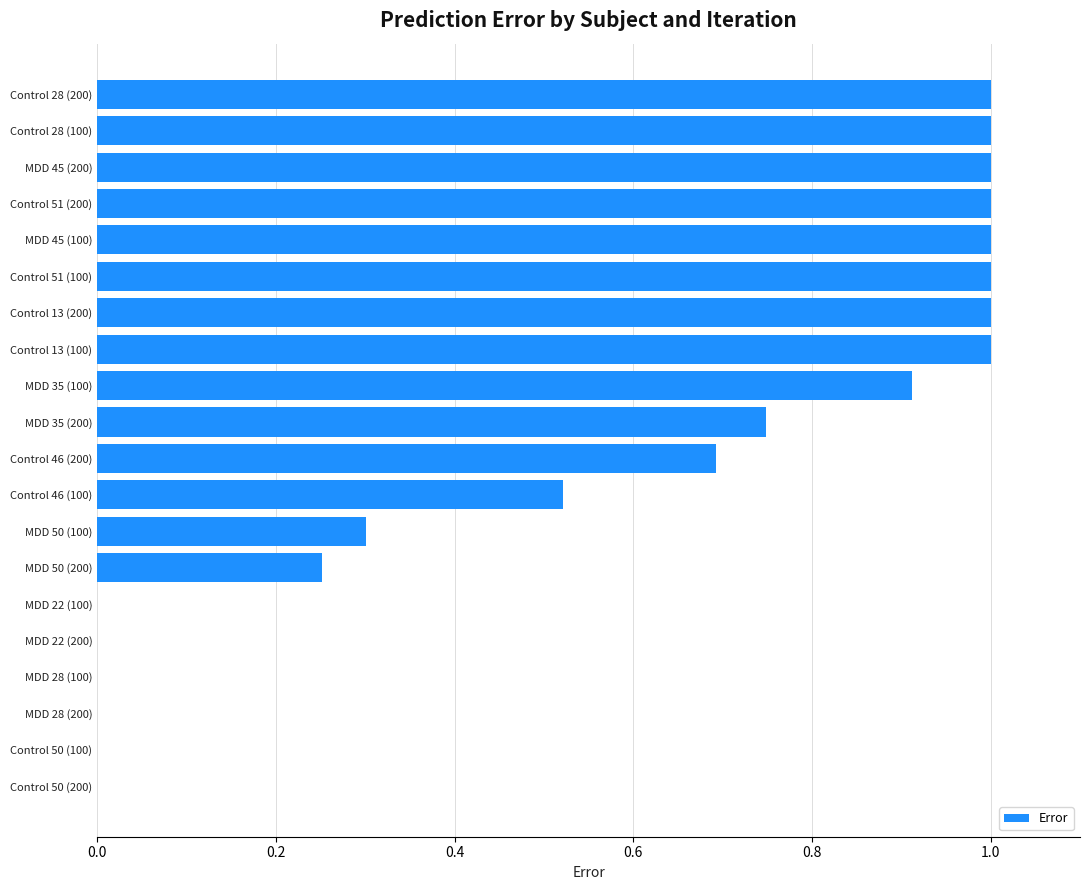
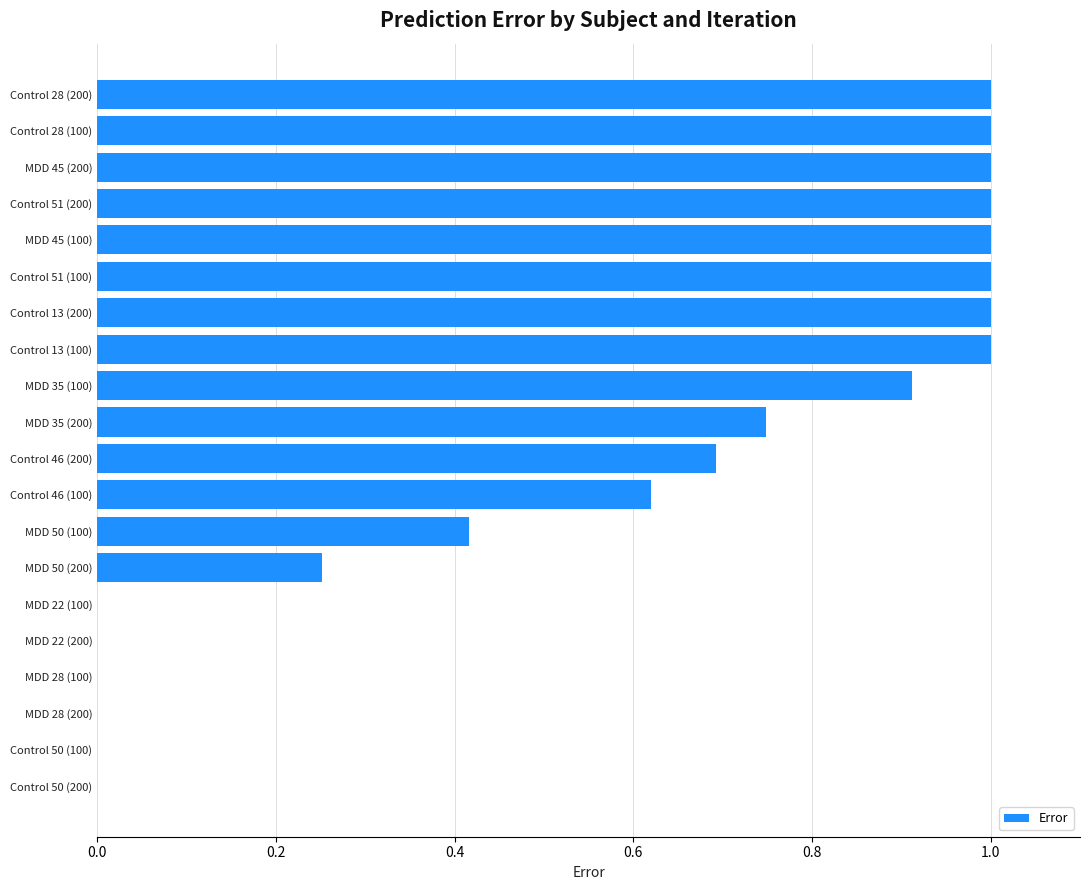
  {
    "Control 28 (200)": 1.00,
    "Control 28 (100)": 1.00,
    "MDD 45 (200)": 1.00,
    "Control 51 (200)": 1.00,
    "MDD 45 (100)": 1.00,
    "Control 51 (100)": 1.00,
    "Control 13 (200)": 1.00,
    "Control 13 (100)": 1.00,
    "MDD 35 (100)": 0.91,
    "MDD 35 (200)": 0.75,
    "Control 46 (200)": 0.69,
-   "Control 46 (100)": 0.52,
-   "MDD 50 (100)": 0.30,
+   "Control 46 (100)": 0.62,
+   "MDD 50 (100)": 0.42,
    "MDD 50 (200)": 0.25
  }
